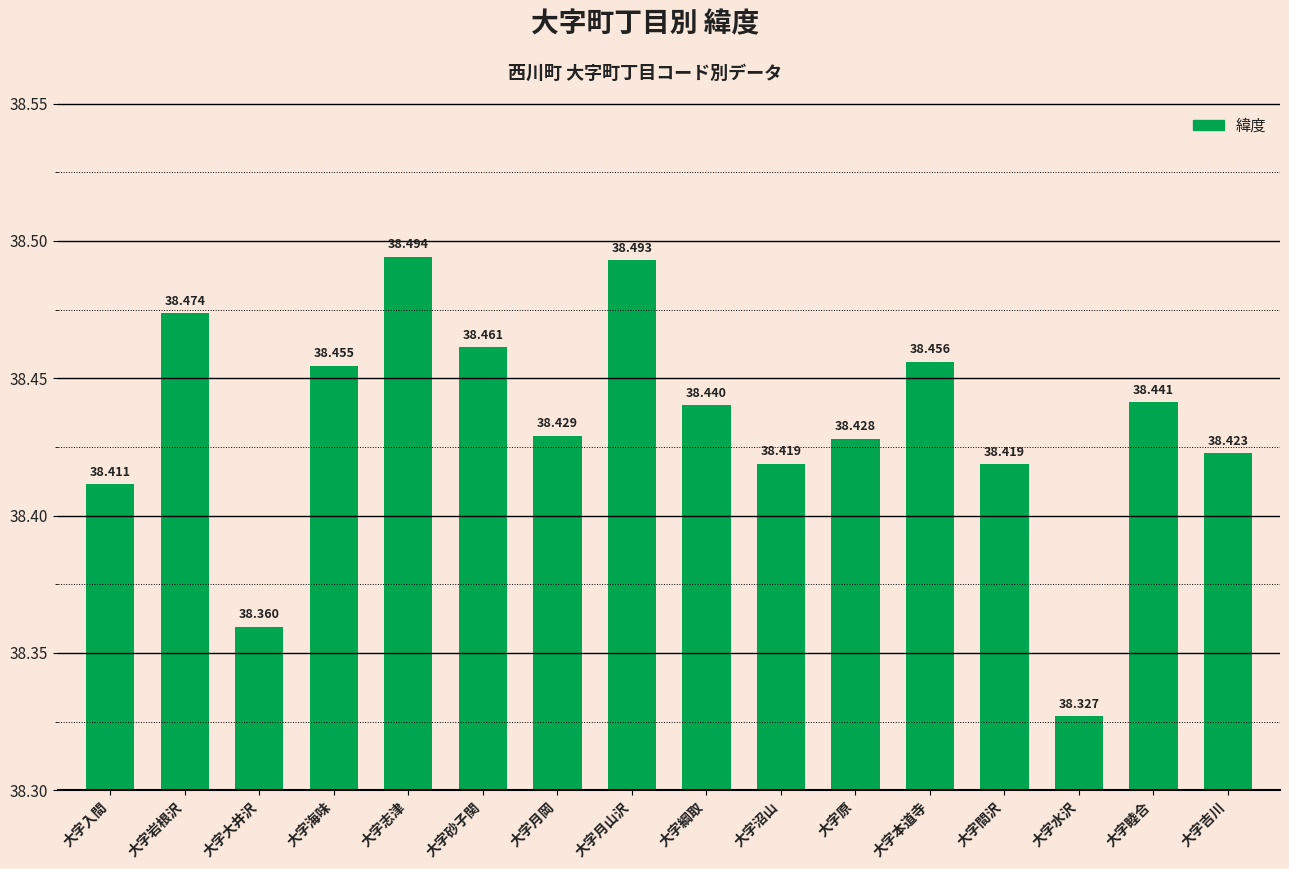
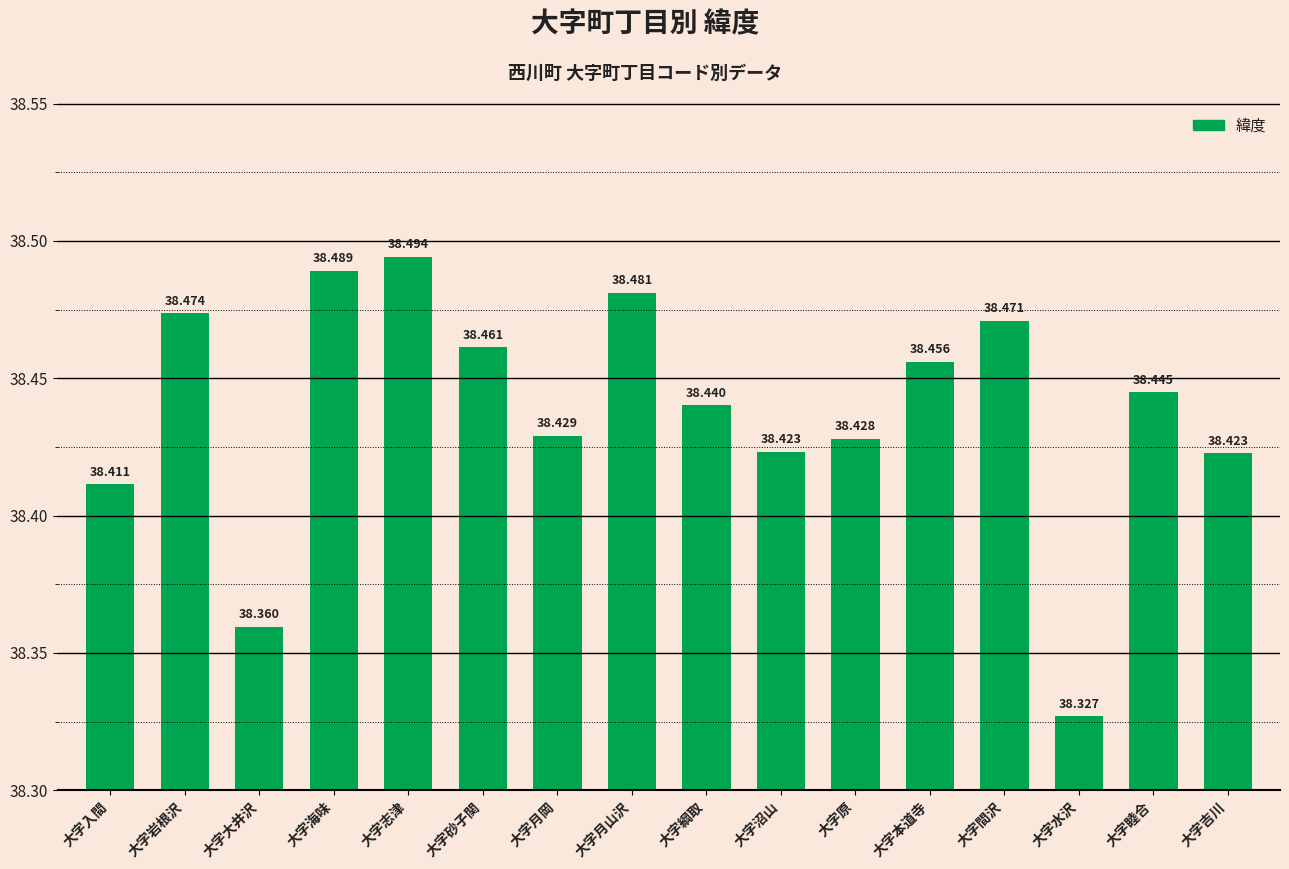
  {
    "大字入間": 38.411,
    "大字岩根沢": 38.474,
    "大字大井沢": 38.360,
-   "大字海味": 38.455,
+   "大字海味": 38.489,
    "大字志津": 38.494,
    "大字砂子関": 38.461,
    "大字月岡": 38.429,
-   "大字月山沢": 38.493,
+   "大字月山沢": 38.481,
    "大字綱取": 38.440,
-   "大字沼山": 38.419,
+   "大字沼山": 38.423,
    "大字原": 38.428,
    "大字本道寺": 38.456,
-   "大字間沢": 38.419,
+   "大字間沢": 38.471,
    "大字水沢": 38.327,
-   "大字睦合": 38.441,
+   "大字睦合": 38.445,
    "大字吉川": 38.423
  }
